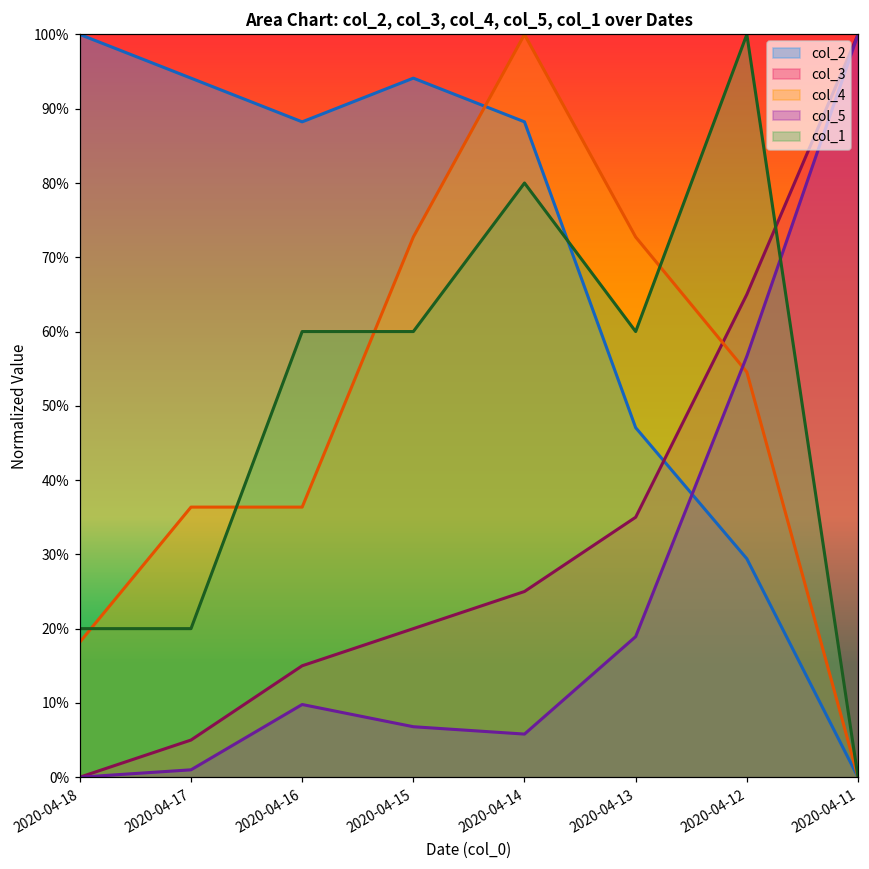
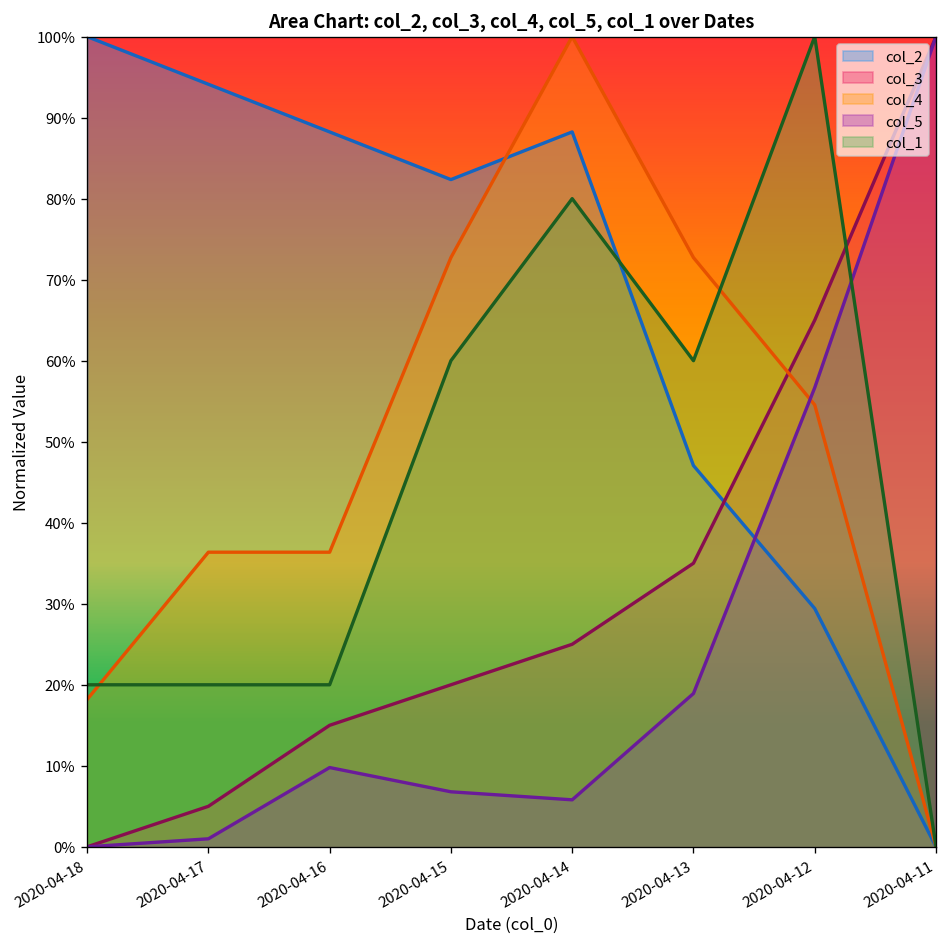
  {
    "col_2": {
      "2020-04-18": "100%",
      "2020-04-17": "94%",
      "2020-04-16": "88%",
-     "2020-04-15": "94%",
+     "2020-04-15": "82%",
      "2020-04-14": "88%",
      "2020-04-13": "47%",
      "2020-04-12": "29%"
    },
    "col_4": {
      "2020-04-18": "18%",
      "2020-04-17": "36%",
      "2020-04-16": "36%",
      "2020-04-15": "73%",
      "2020-04-14": "100%",
      "2020-04-13": "73%",
      "2020-04-12": "55%"
    },
    "col_1": {
      "2020-04-18": "20%",
      "2020-04-17": "20%",
-     "2020-04-16": "60%",
+     "2020-04-16": "20%",
      "2020-04-15": "60%",
      "2020-04-14": "80%",
      "2020-04-13": "60%",
      "2020-04-12": "100%"
    }
  }
